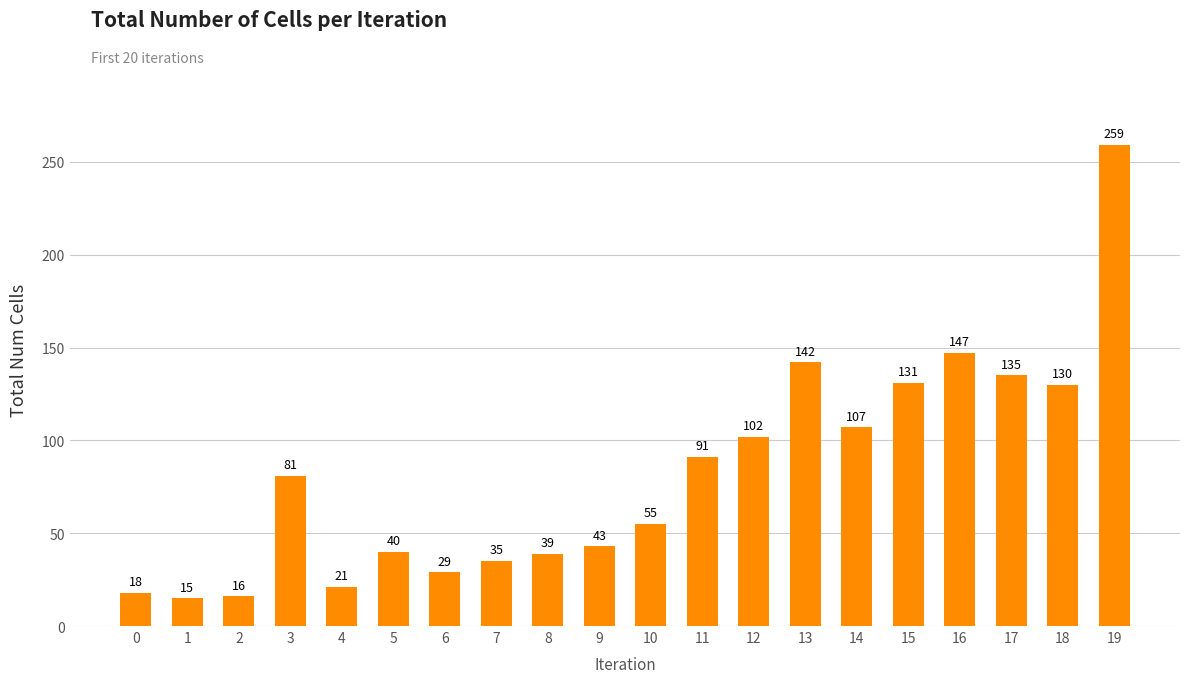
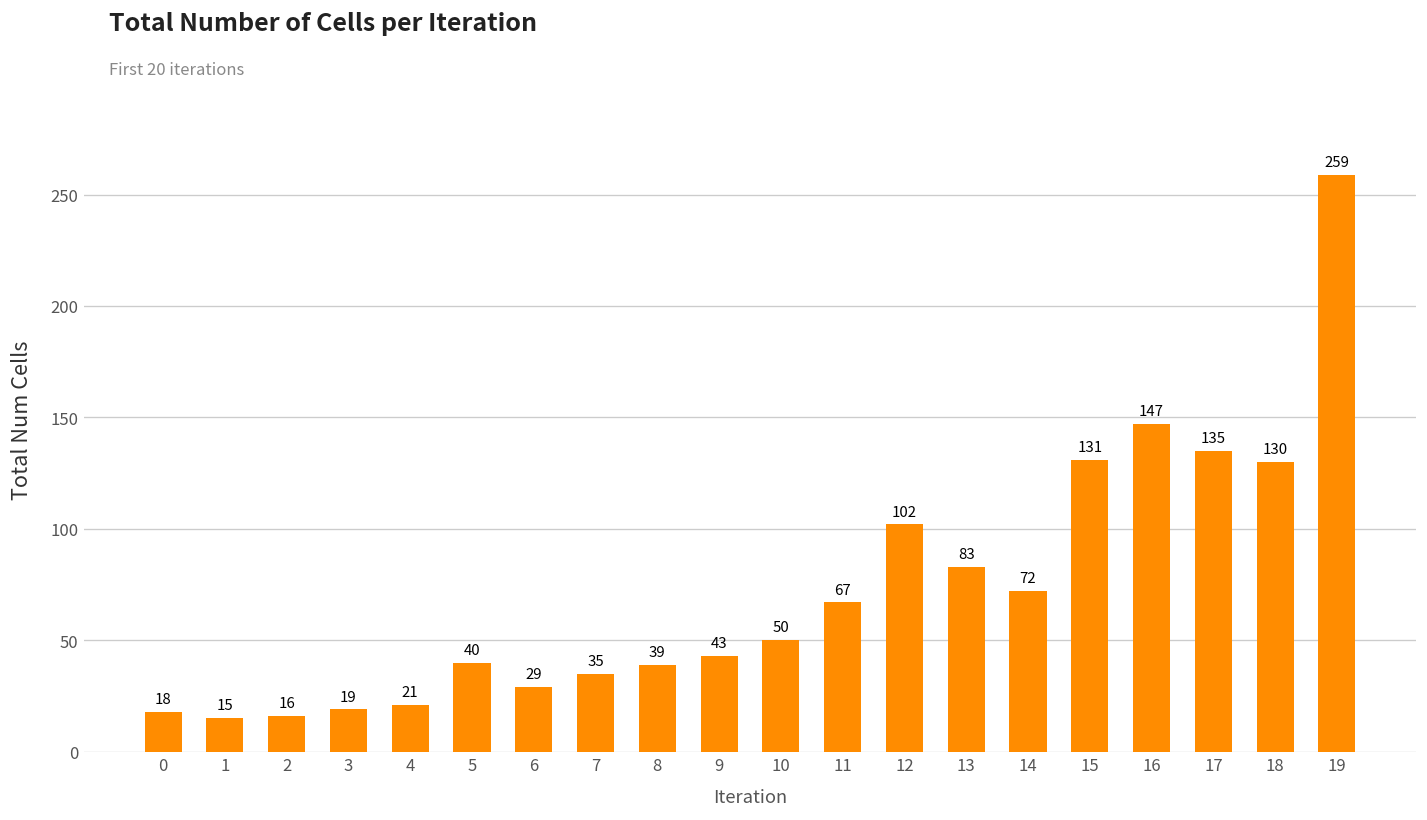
  {
    "0": 18,
    "1": 15,
    "2": 16,
-   "3": 81,
+   "3": 19,
    "4": 21,
    "5": 40,
    "6": 29,
    "7": 35,
    "8": 39,
    "9": 43,
-   "10": 55,
-   "11": 91,
+   "10": 50,
+   "11": 67,
    "12": 102,
-   "13": 142,
-   "14": 107,
+   "13": 83,
+   "14": 72,
    "15": 131,
    "16": 147,
    "17": 135,
    "18": 130,
    "19": 259
  }
